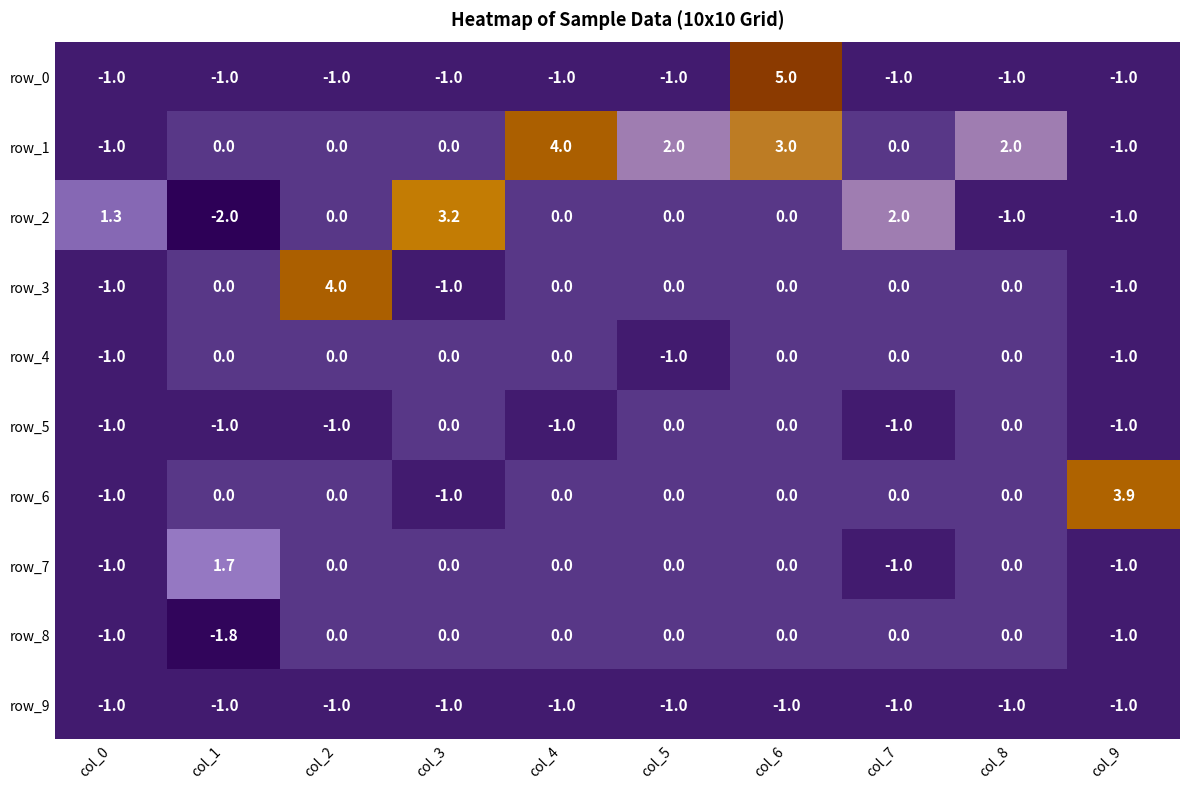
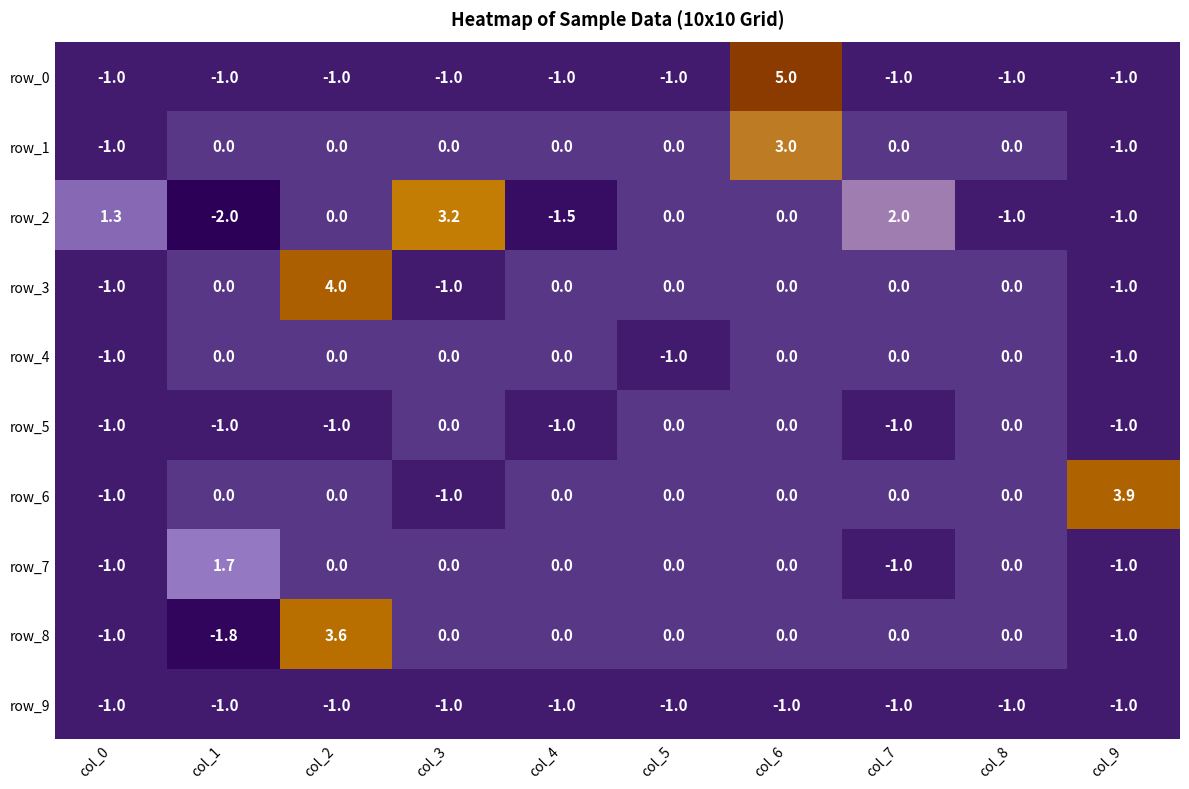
  {
    "row_0": {
      "col_0": -1.0,
      "col_1": -1.0,
      "col_2": -1.0,
      "col_3": -1.0,
      "col_4": -1.0,
      "col_5": -1.0,
      "col_6": 5.0,
      "col_7": -1.0,
      "col_8": -1.0,
      "col_9": -1.0
    },
    "row_1": {
      "col_0": -1.0,
      "col_1": 0.0,
      "col_2": 0.0,
      "col_3": 0.0,
-     "col_4": 4.0,
-     "col_5": 2.0,
+     "col_4": 0.0,
+     "col_5": 0.0,
      "col_6": 3.0,
      "col_7": 0.0,
-     "col_8": 2.0,
+     "col_8": 0.0,
      "col_9": -1.0
    },
    "row_2": {
      "col_0": 1.3,
      "col_1": -2.0,
      "col_2": 0.0,
      "col_3": 3.2,
-     "col_4": 0.0,
+     "col_4": -1.5,
      "col_5": 0.0,
      "col_6": 0.0,
      "col_7": 2.0,
      "col_8": -1.0,
      "col_9": -1.0
    },
    "row_3": {
      "col_0": -1.0,
      "col_1": 0.0,
      "col_2": 4.0,
      "col_3": -1.0,
      "col_4": 0.0,
      "col_5": 0.0,
      "col_6": 0.0,
      "col_7": 0.0,
      "col_8": 0.0,
      "col_9": -1.0
    },
    "row_4": {
      "col_0": -1.0,
      "col_1": 0.0,
      "col_2": 0.0,
      "col_3": 0.0,
      "col_4": 0.0,
      "col_5": -1.0,
      "col_6": 0.0,
      "col_7": 0.0,
      "col_8": 0.0,
      "col_9": -1.0
    },
    "row_5": {
      "col_0": -1.0,
      "col_1": -1.0,
      "col_2": -1.0,
      "col_3": 0.0,
      "col_4": -1.0,
      "col_5": 0.0,
      "col_6": 0.0,
      "col_7": -1.0,
      "col_8": 0.0,
      "col_9": -1.0
    },
    "row_6": {
      "col_0": -1.0,
      "col_1": 0.0,
      "col_2": 0.0,
      "col_3": -1.0,
      "col_4": 0.0,
      "col_5": 0.0,
      "col_6": 0.0,
      "col_7": 0.0,
      "col_8": 0.0,
      "col_9": 3.9
    },
    "row_7": {
      "col_0": -1.0,
      "col_1": 1.7,
      "col_2": 0.0,
      "col_3": 0.0,
      "col_4": 0.0,
      "col_5": 0.0,
      "col_6": 0.0,
      "col_7": -1.0,
      "col_8": 0.0,
      "col_9": -1.0
    },
    "row_8": {
      "col_0": -1.0,
      "col_1": -1.8,
-     "col_2": 0.0,
+     "col_2": 3.6,
      "col_3": 0.0,
      "col_4": 0.0,
      "col_5": 0.0,
      "col_6": 0.0,
      "col_7": 0.0,
      "col_8": 0.0,
      "col_9": -1.0
    },
    "row_9": {
      "col_0": -1.0,
      "col_1": -1.0,
      "col_2": -1.0,
      "col_3": -1.0,
      "col_4": -1.0,
      "col_5": -1.0,
      "col_6": -1.0,
      "col_7": -1.0,
      "col_8": -1.0,
      "col_9": -1.0
    }
  }
